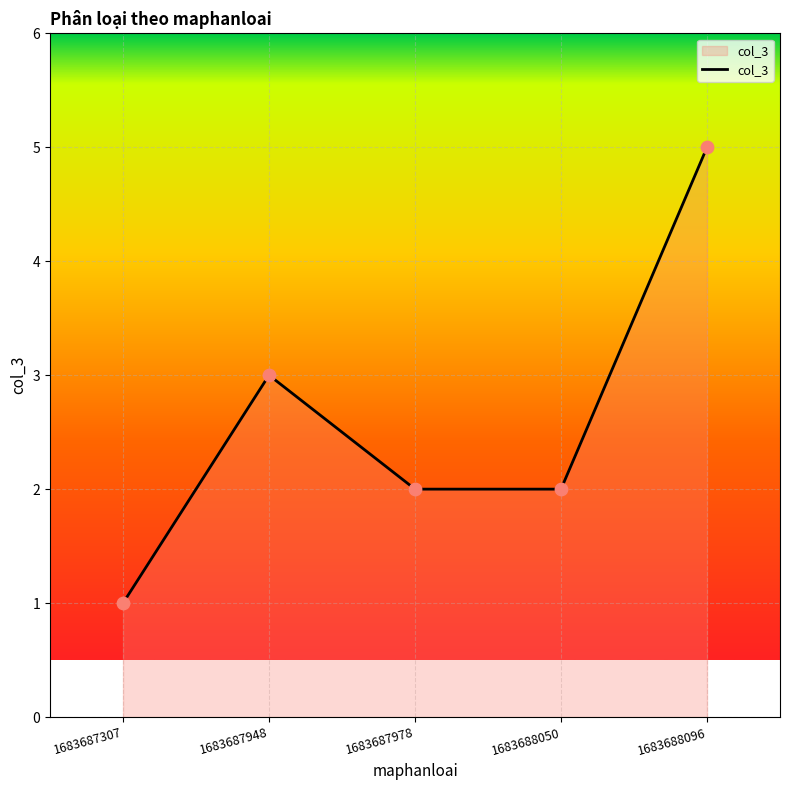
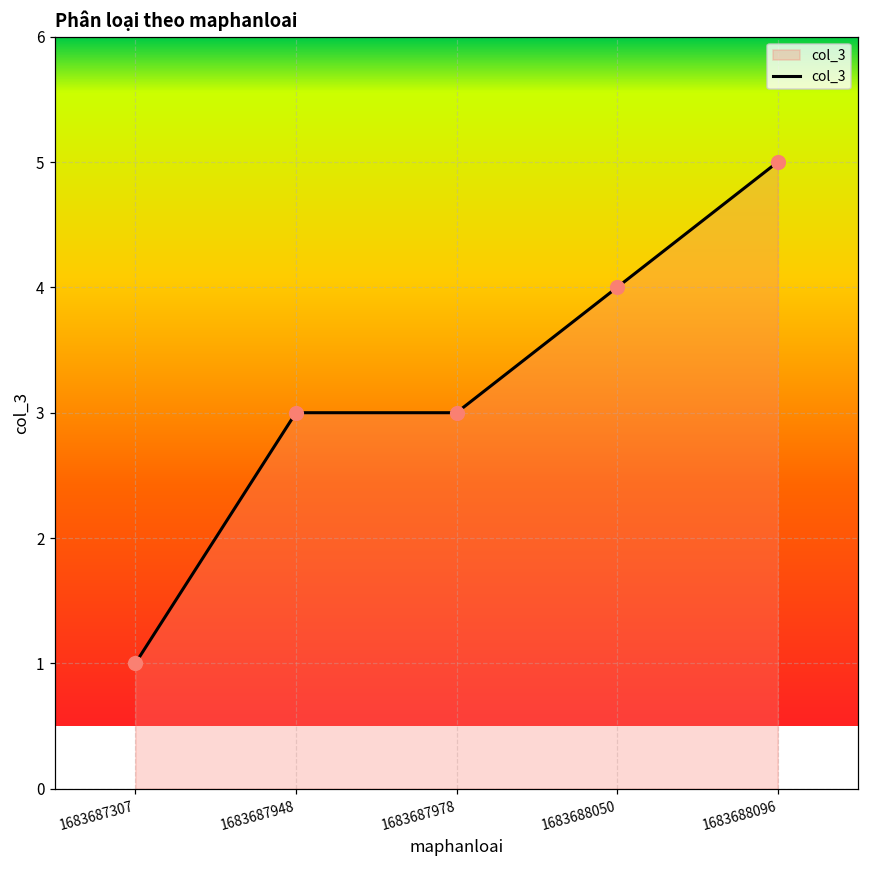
  {
    "1683687307": 1,
    "1683687948": 3,
-   "1683687978": 2,
-   "1683688050": 2,
+   "1683687978": 3,
+   "1683688050": 4,
    "1683688096": 5
  }
